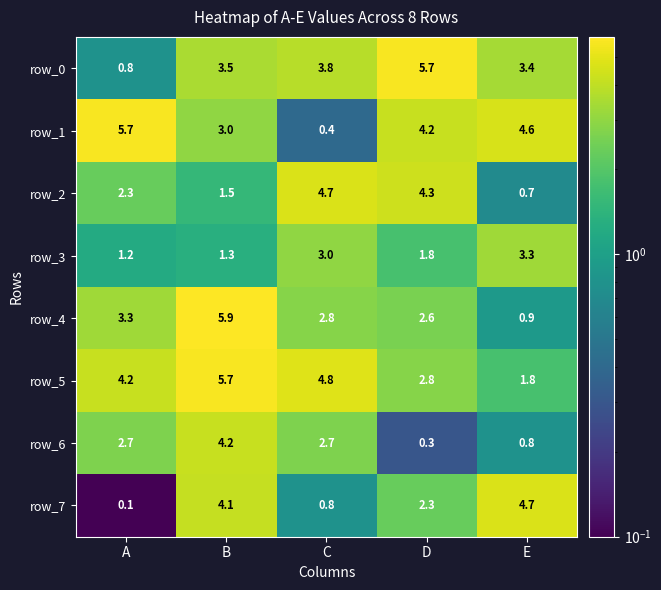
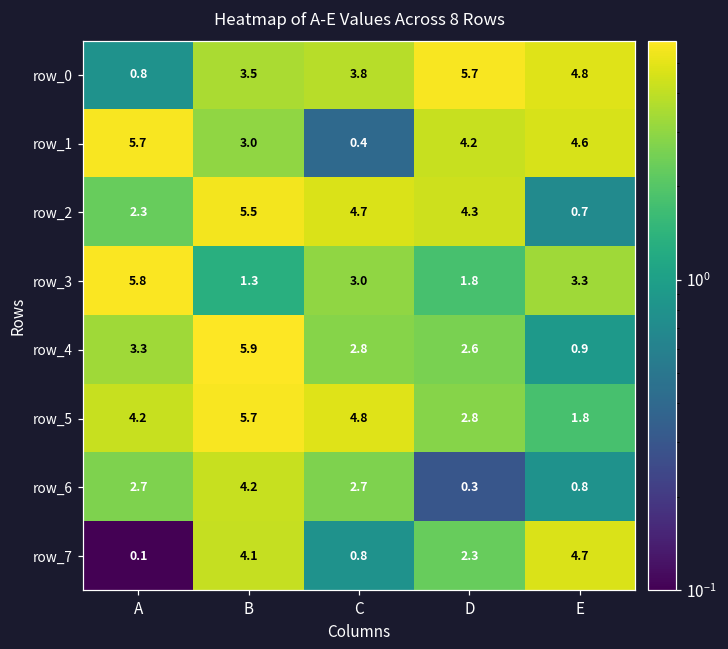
  {
    "row_0": {
      "A": 0.8,
      "B": 3.5,
      "C": 3.8,
      "D": 5.7,
-     "E": 3.4
+     "E": 4.8
    },
    "row_1": {
      "A": 5.7,
      "B": 3.0,
      "C": 0.4,
      "D": 4.2,
      "E": 4.6
    },
    "row_2": {
      "A": 2.3,
-     "B": 1.5,
+     "B": 5.5,
      "C": 4.7,
      "D": 4.3,
      "E": 0.7
    },
    "row_3": {
-     "A": 1.2,
+     "A": 5.8,
      "B": 1.3,
      "C": 3.0,
      "D": 1.8,
      "E": 3.3
    },
    "row_4": {
      "A": 3.3,
      "B": 5.9,
      "C": 2.8,
      "D": 2.6,
      "E": 0.9
    },
    "row_5": {
      "A": 4.2,
      "B": 5.7,
      "C": 4.8,
      "D": 2.8,
      "E": 1.8
    },
    "row_6": {
      "A": 2.7,
      "B": 4.2,
      "C": 2.7,
      "D": 0.3,
      "E": 0.8
    },
    "row_7": {
      "A": 0.1,
      "B": 4.1,
      "C": 0.8,
      "D": 2.3,
      "E": 4.7
    }
  }
